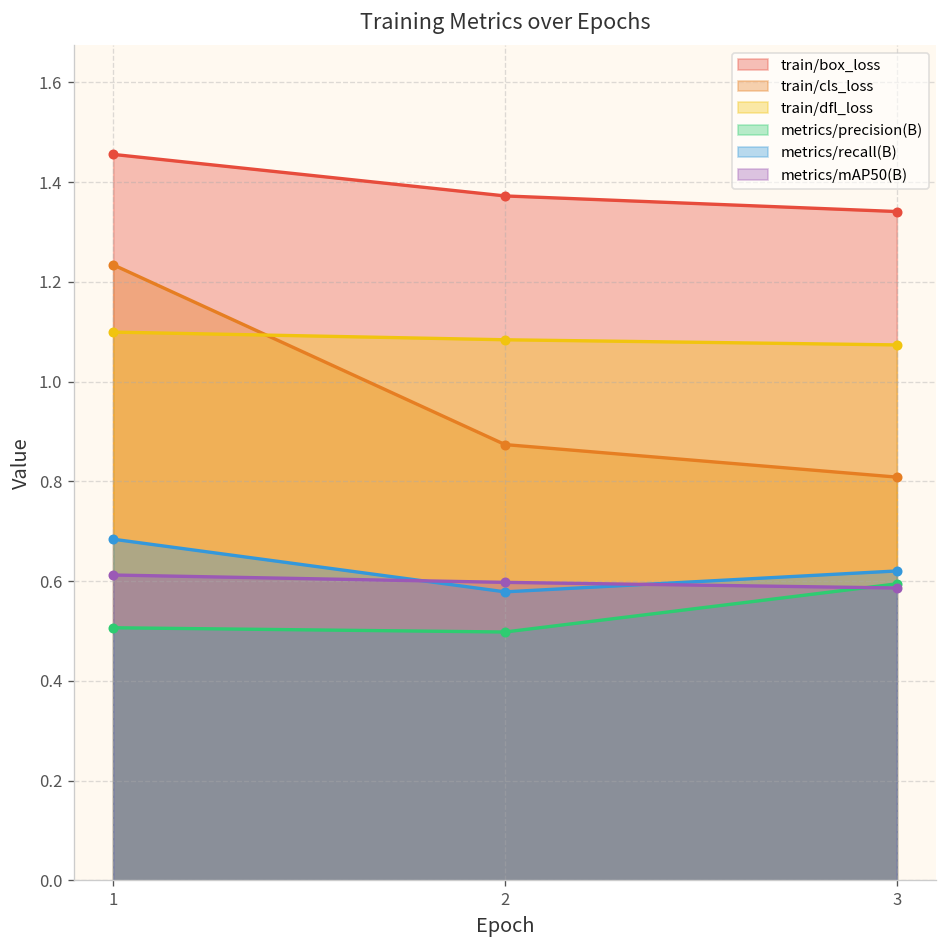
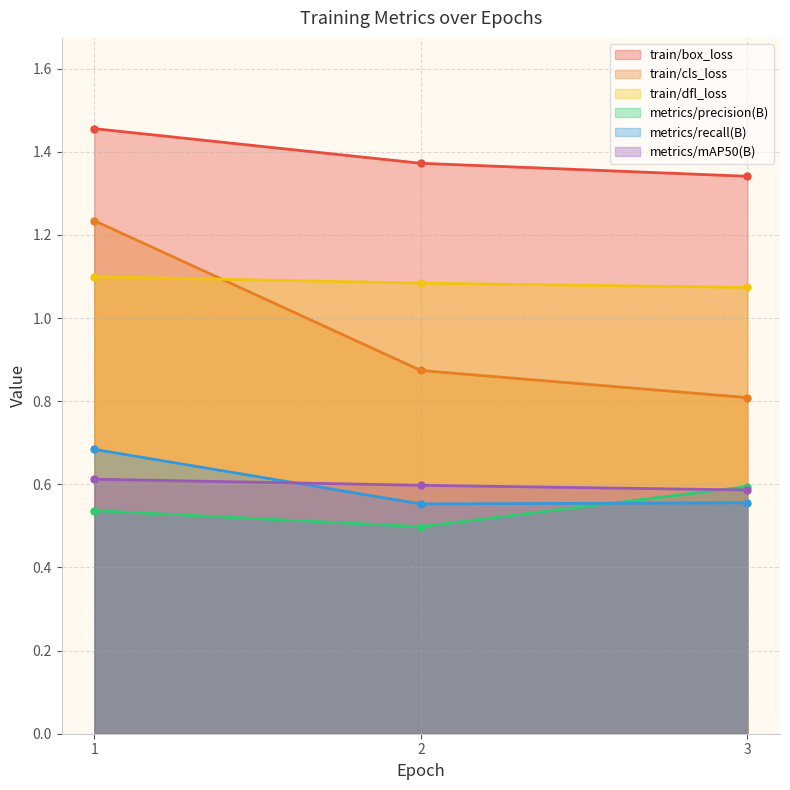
  {
    "metrics/precision(B)": {
-     "1": 0.51,
+     "1": 0.54,
      "2": 0.50,
      "3": 0.59
    },
    "metrics/recall(B)": {
      "1": 0.68,
-     "2": 0.58,
-     "3": 0.62
+     "2": 0.55,
+     "3": 0.56
    },
    "metrics/mAP50(B)": {
      "1": 0.61,
      "2": 0.60,
      "3": 0.59
    }
  }
